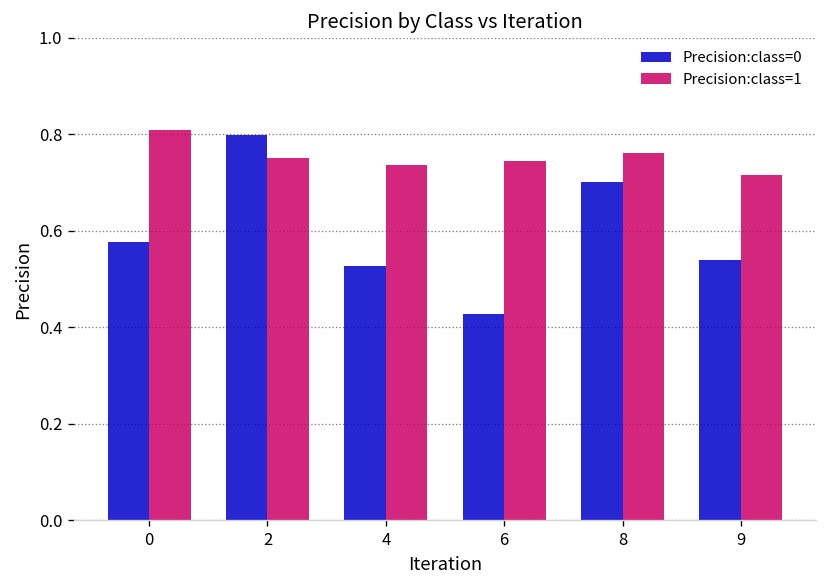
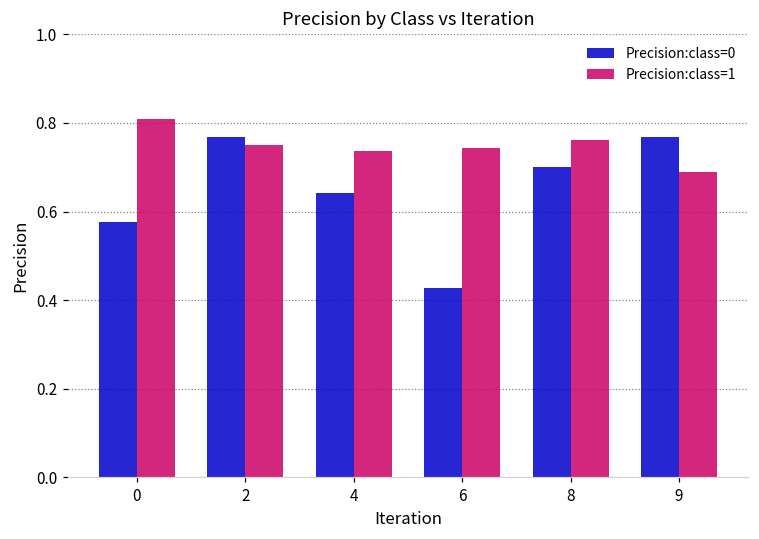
  {
    "Precision:class=0": {
      "0": 0.58,
-     "2": 0.80,
-     "4": 0.53,
+     "2": 0.77,
+     "4": 0.64,
      "6": 0.43,
      "8": 0.70,
-     "9": 0.54
+     "9": 0.77
    },
    "Precision:class=1": {
      "0": 0.81,
      "2": 0.75,
      "4": 0.74,
      "6": 0.74,
      "8": 0.76,
-     "9": 0.72
+     "9": 0.69
    }
  }
